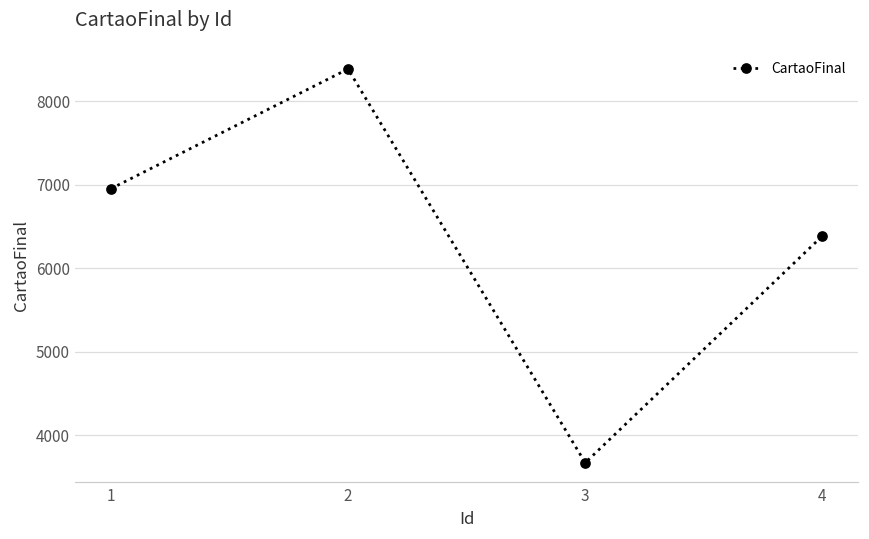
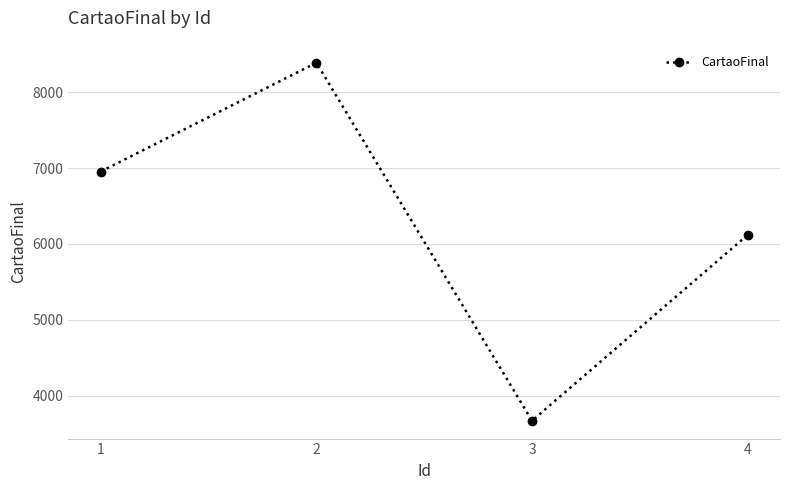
  {
    "1": 7000,
    "2": 8400,
    "3": 3700,
-   "4": 6400
+   "4": 6100
  }
